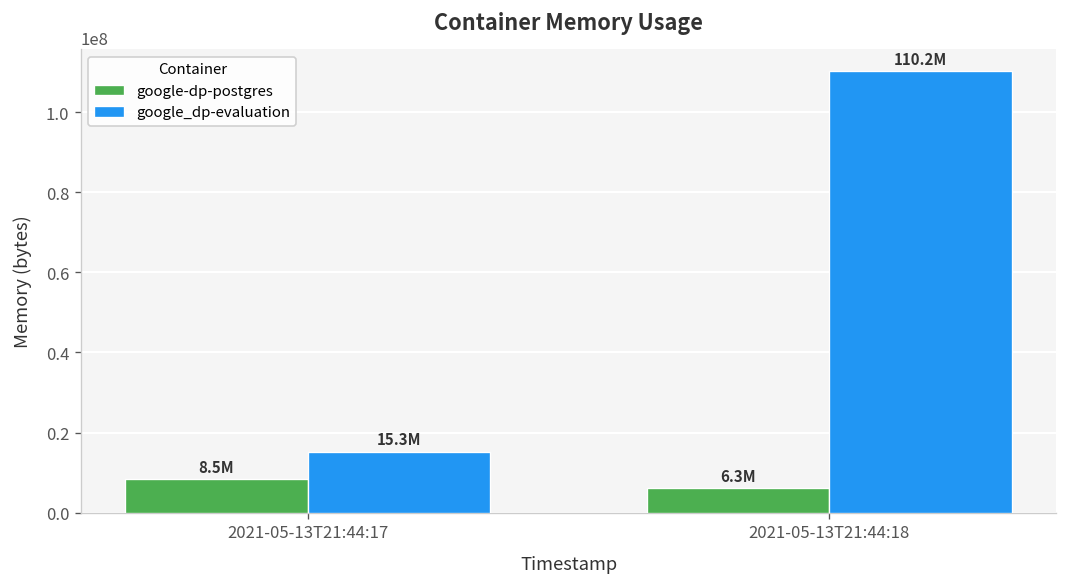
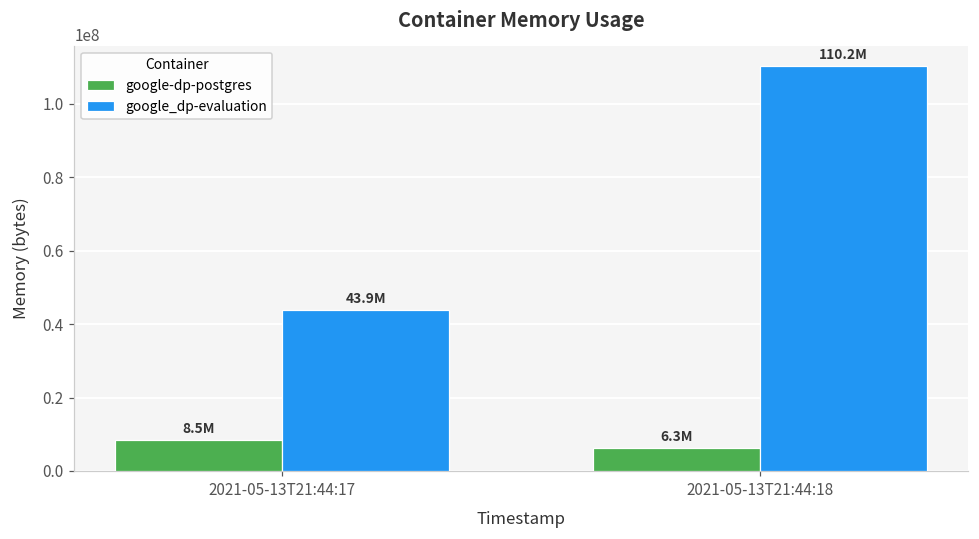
  {
    "google-dp-postgres": {
      "2021-05-13T21:44:17": "8.5M",
      "2021-05-13T21:44:18": "6.3M"
    },
    "google_dp-evaluation": {
-     "2021-05-13T21:44:17": "15.3M",
+     "2021-05-13T21:44:17": "43.9M",
      "2021-05-13T21:44:18": "110.2M"
    }
  }
